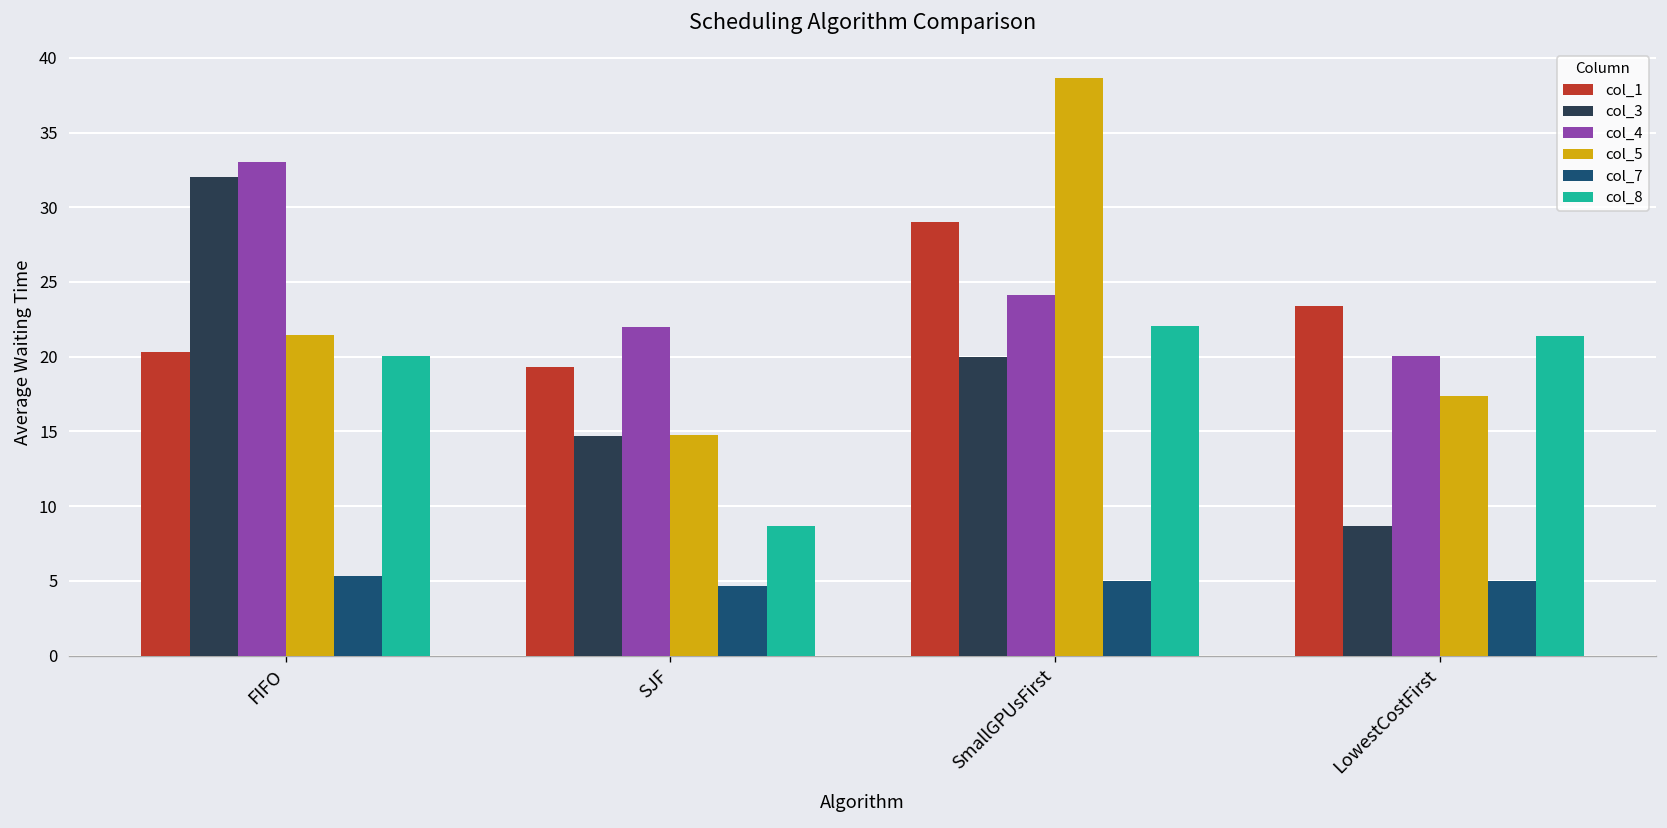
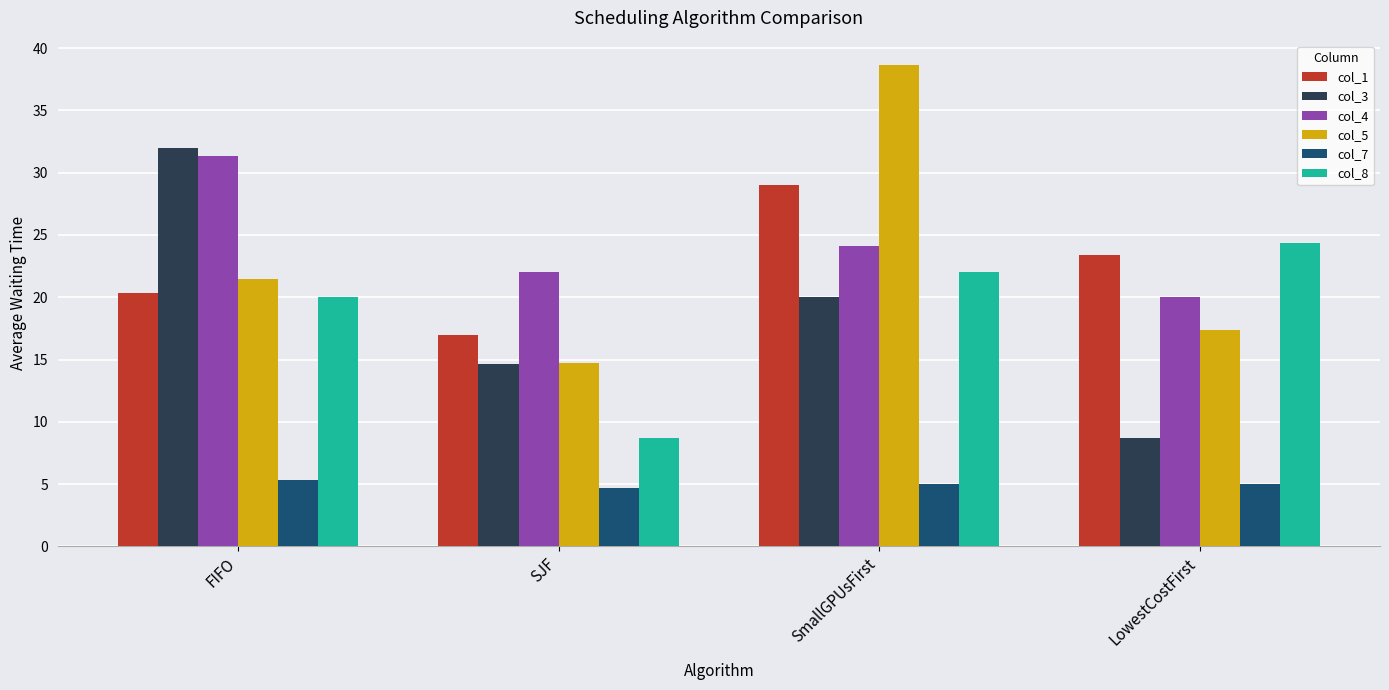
  {
    "col_1": {
      "FIFO": 20.3,
-     "SJF": 19.3,
+     "SJF": 17.0,
      "SmallGPUsFirst": 29.0,
      "LowestCostFirst": 23.4
    },
    "col_4": {
-     "FIFO": 33.0,
+     "FIFO": 31.3,
      "SJF": 22.0,
      "SmallGPUsFirst": 24.1,
      "LowestCostFirst": 20.0
    },
    "col_5": {
      "FIFO": 21.4,
      "SJF": 14.8,
      "SmallGPUsFirst": 38.7,
      "LowestCostFirst": 17.3
    },
    "col_8": {
      "FIFO": 20.1,
      "SJF": 8.7,
      "SmallGPUsFirst": 22.0,
-     "LowestCostFirst": 21.4
+     "LowestCostFirst": 24.3
    }
  }
